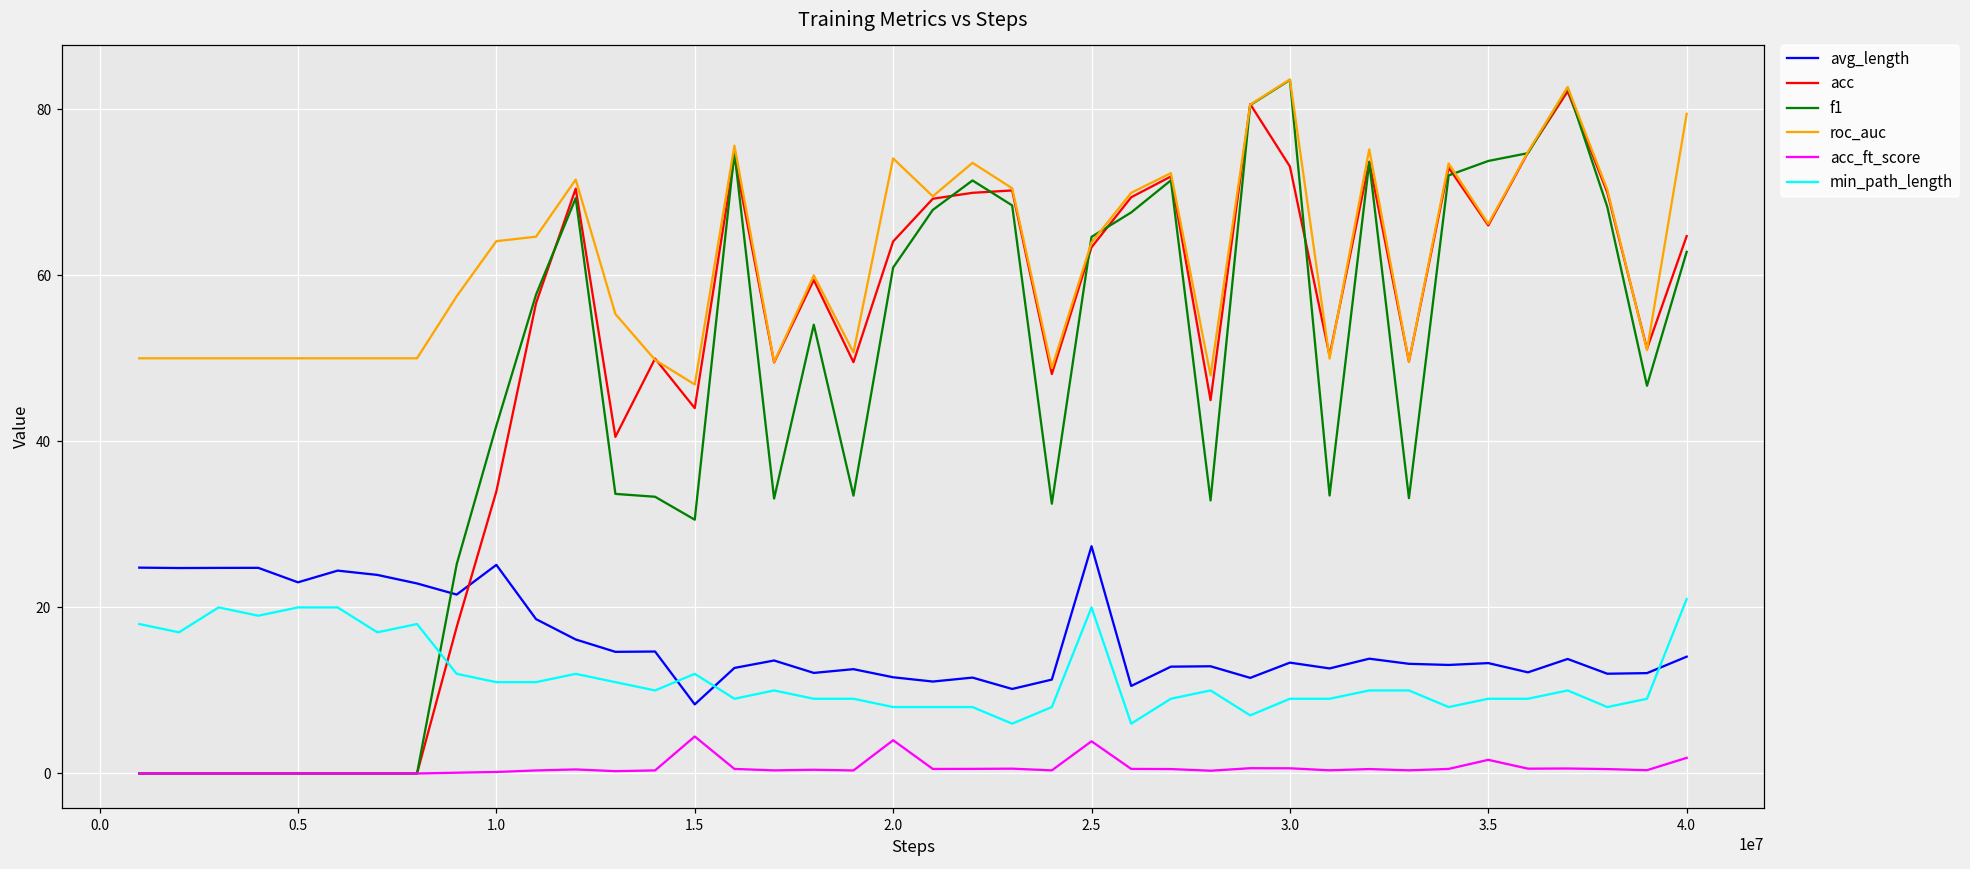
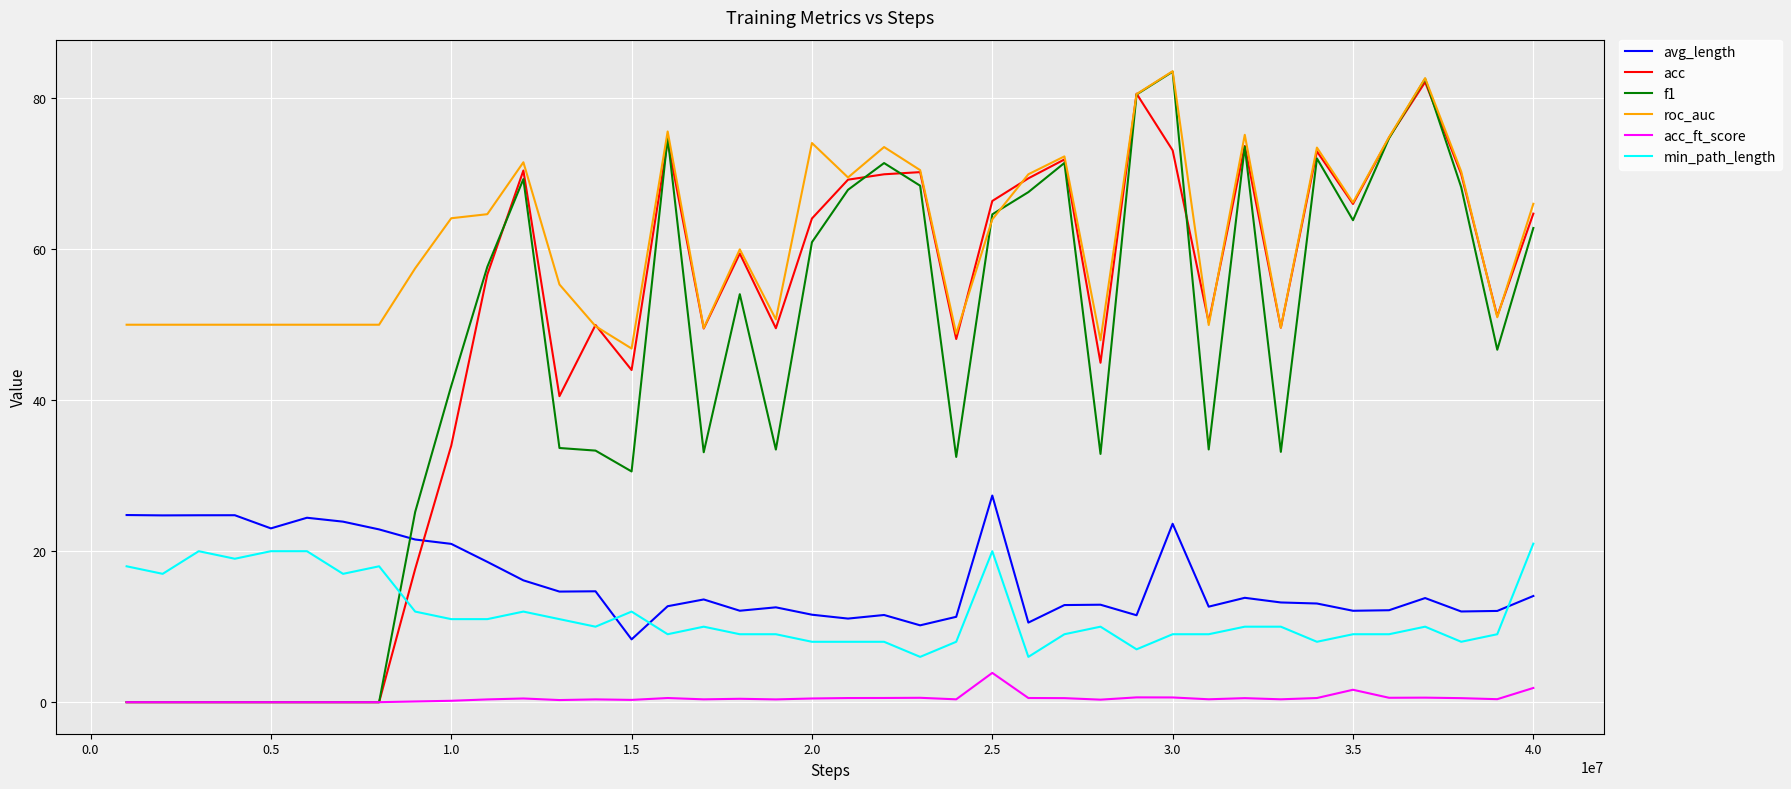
  {
    "avg_length": {
      "0.5": 23,
-     "1.0": 25,
+     "1.0": 21,
      "1.5": 8,
      "2.0": 12,
      "2.5": 27,
-     "3.0": 13,
-     "3.5": 13,
+     "3.0": 24,
+     "3.5": 12,
      "4.0": 14
    },
    "acc": {
      "1.0": 34,
      "1.5": 44,
      "2.0": 64,
-     "2.5": 63,
+     "2.5": 66,
      "3.0": 73,
      "4.0": 65
    },
    "f1": {
      "1.0": 42,
      "1.5": 31,
      "2.0": 61,
      "2.5": 65,
-     "3.5": 74,
+     "3.5": 64,
      "4.0": 63
    },
    "roc_auc": {
      "0.5": 50,
      "1.0": 64,
      "1.5": 47,
      "2.0": 74,
      "2.5": 64,
-     "4.0": 79
+     "4.0": 66
    },
    "acc_ft_score": {
      "1.0": 0,
-     "1.5": 4,
-     "2.0": 4,
+     "1.5": 0,
+     "2.0": 0,
      "2.5": 4,
      "3.0": 1,
      "3.5": 2,
      "4.0": 2
    },
    "min_path_length": {
      "0.5": 20,
      "1.0": 11,
      "1.5": 12,
      "2.0": 8,
      "2.5": 20,
      "3.0": 9,
      "3.5": 9,
      "4.0": 21
    }
  }
